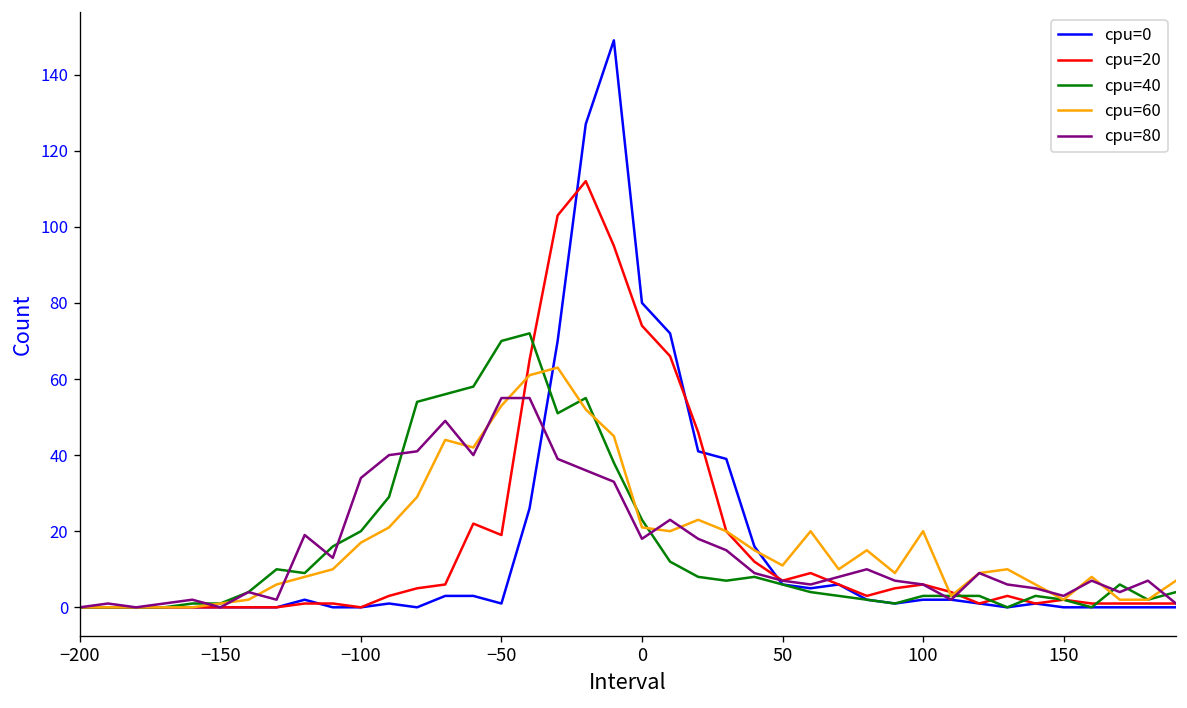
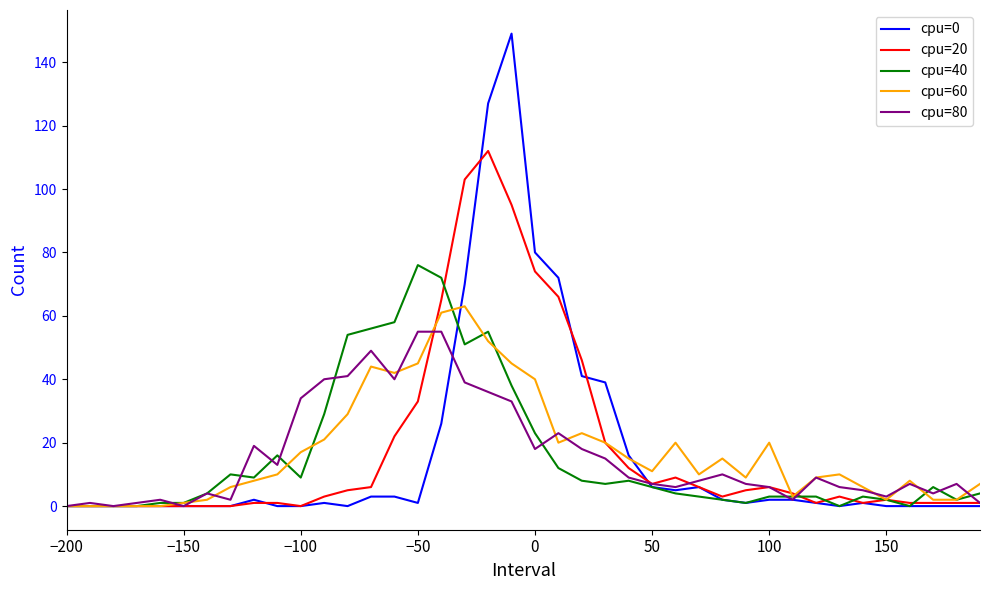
  {
    "cpu=0": {
      "−50": 1,
      "0": 80,
      "100": 2,
      "150": 0
    },
    "cpu=20": {
-     "−50": 19,
+     "−50": 33,
      "0": 74
    },
    "cpu=40": {
-     "−100": 20,
-     "−50": 70,
+     "−100": 9,
+     "−50": 76,
      "0": 23,
      "100": 3
    },
    "cpu=60": {
      "−100": 17,
-     "−50": 53,
-     "0": 21,
+     "−50": 45,
+     "0": 40,
      "50": 11,
      "100": 20
    },
    "cpu=80": {
      "−100": 34,
      "−50": 55,
      "0": 18,
      "150": 3
    }
  }
